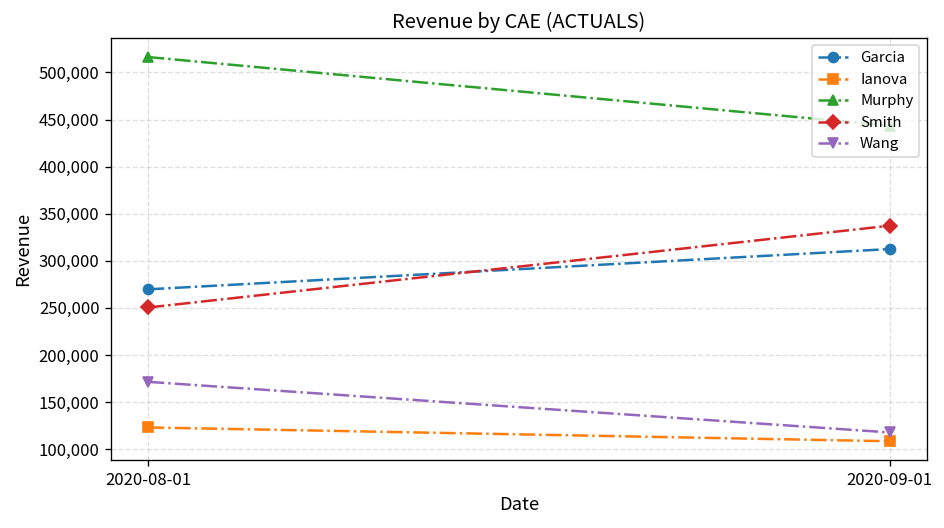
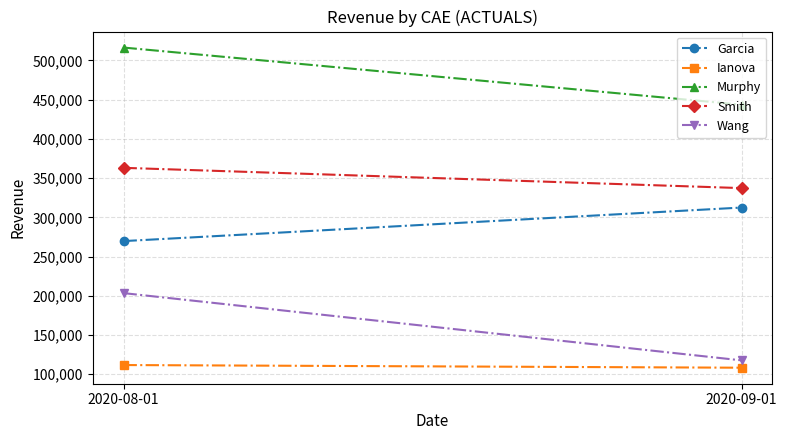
  {
    "Garcia": {
      "2020-08-01": "270,000",
      "2020-09-01": "310,000"
    },
    "Ianova": {
-     "2020-08-01": "120,000",
+     "2020-08-01": "110,000",
      "2020-09-01": "110,000"
    },
    "Murphy": {
      "2020-08-01": "520,000"
    },
    "Smith": {
-     "2020-08-01": "250,000",
+     "2020-08-01": "360,000",
      "2020-09-01": "340,000"
    },
    "Wang": {
-     "2020-08-01": "170,000",
+     "2020-08-01": "200,000",
      "2020-09-01": "120,000"
    }
  }
